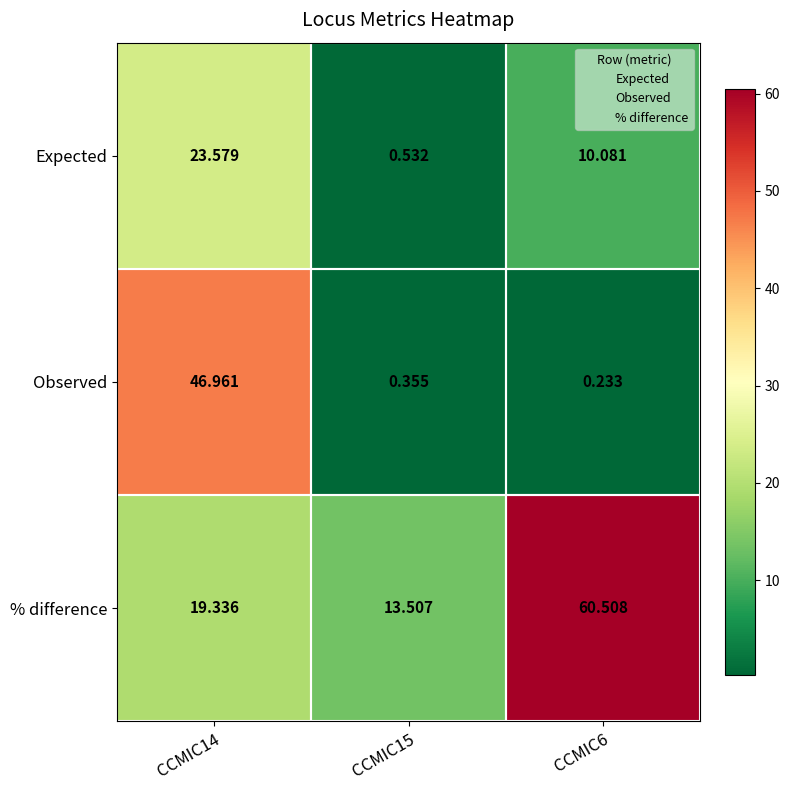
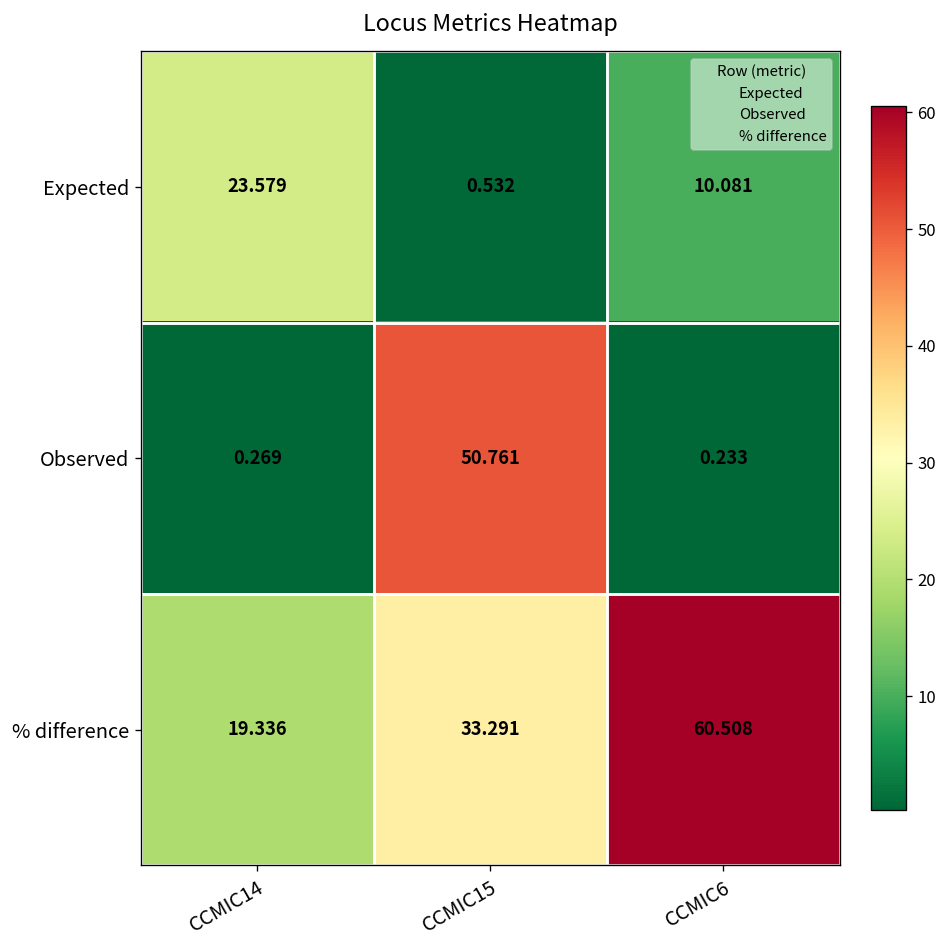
  {
    "Expected": {
      "CCMIC14": 23.579,
      "CCMIC15": 0.532,
      "CCMIC6": 10.081
    },
    "Observed": {
-     "CCMIC14": 46.961,
-     "CCMIC15": 0.355,
+     "CCMIC14": 0.269,
+     "CCMIC15": 50.761,
      "CCMIC6": 0.233
    },
    "% difference": {
      "CCMIC14": 19.336,
-     "CCMIC15": 13.507,
+     "CCMIC15": 33.291,
      "CCMIC6": 60.508
    }
  }
